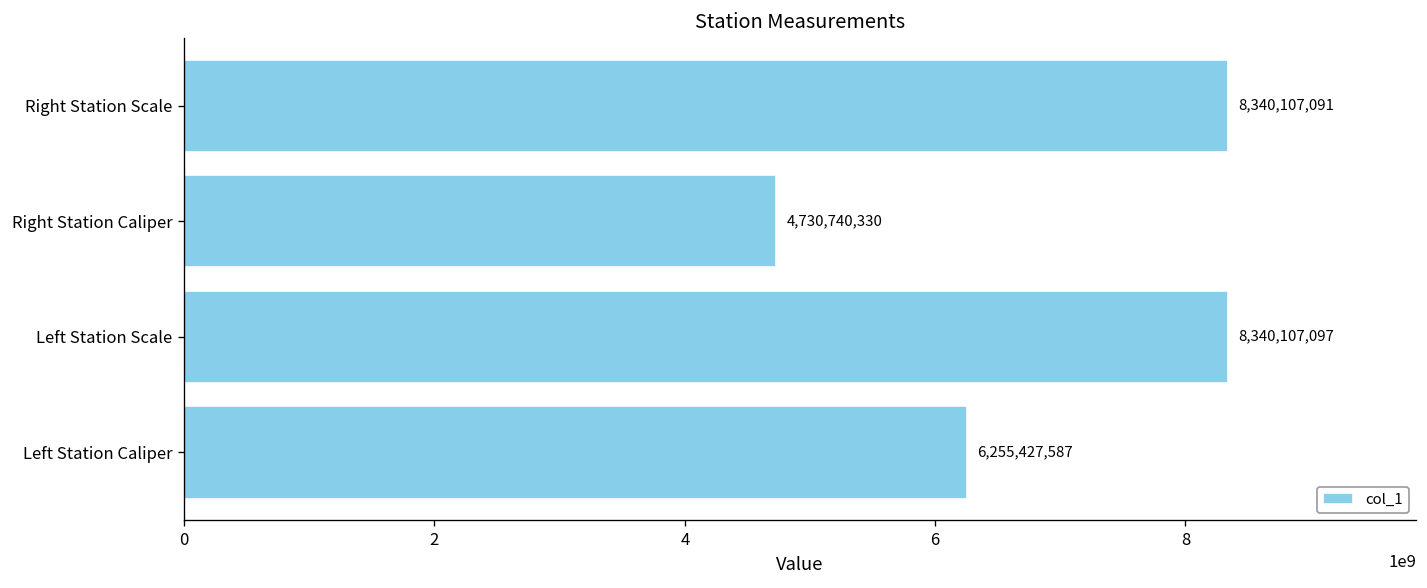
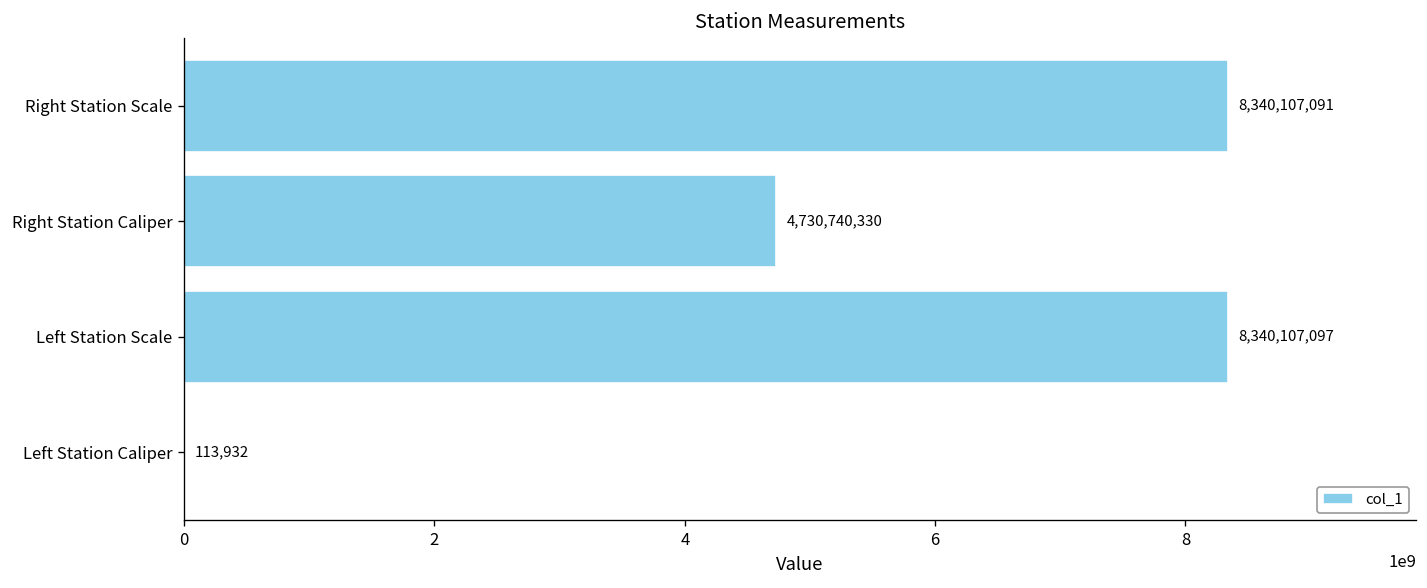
  {
    "Right Station Scale": "8,340,107,091",
    "Right Station Caliper": "4,730,740,330",
    "Left Station Scale": "8,340,107,097",
-   "Left Station Caliper": "6,255,427,587"
+   "Left Station Caliper": "113,932"
  }
